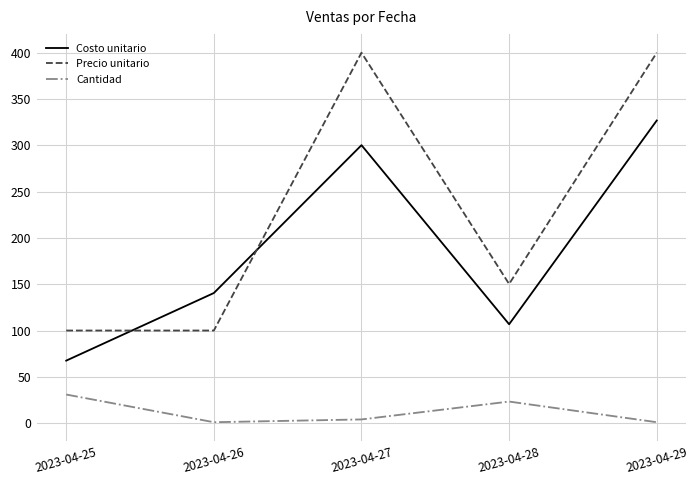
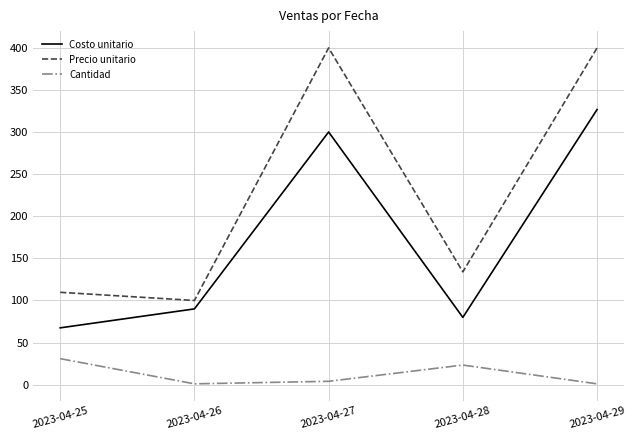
  {
    "Costo unitario": {
      "2023-04-25": 70,
-     "2023-04-26": 140,
+     "2023-04-26": 90,
      "2023-04-27": 300,
-     "2023-04-28": 110,
+     "2023-04-28": 80,
      "2023-04-29": 330
    },
    "Precio unitario": {
-     "2023-04-25": 100,
+     "2023-04-25": 110,
      "2023-04-26": 100,
      "2023-04-27": 400,
-     "2023-04-28": 150,
+     "2023-04-28": 130,
      "2023-04-29": 400
    },
    "Cantidad": {
      "2023-04-25": 30,
      "2023-04-26": 0,
      "2023-04-27": 0,
      "2023-04-28": 20,
      "2023-04-29": 0
    }
  }
